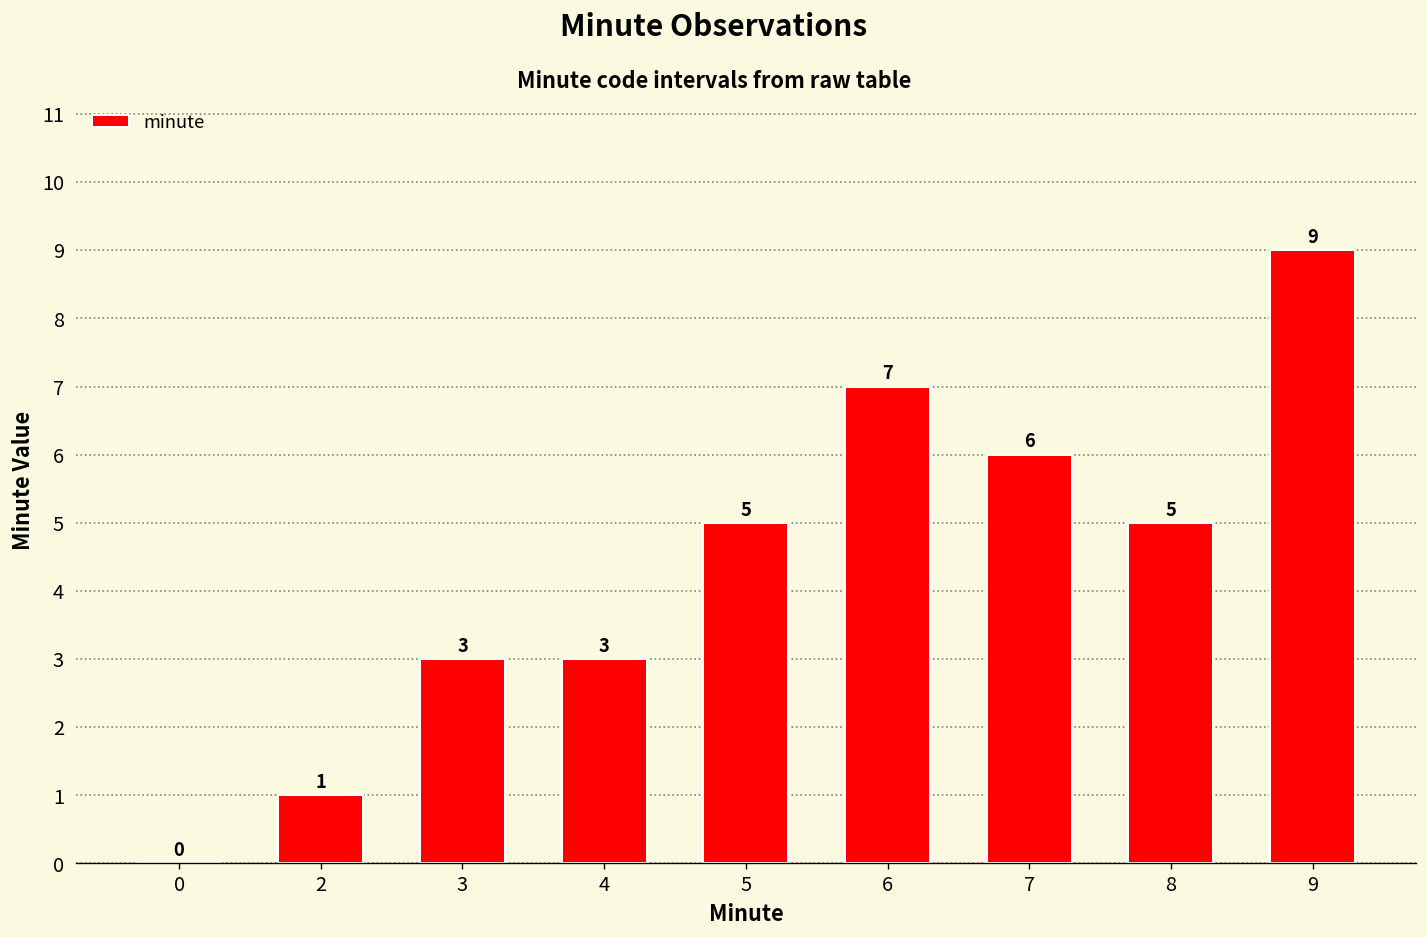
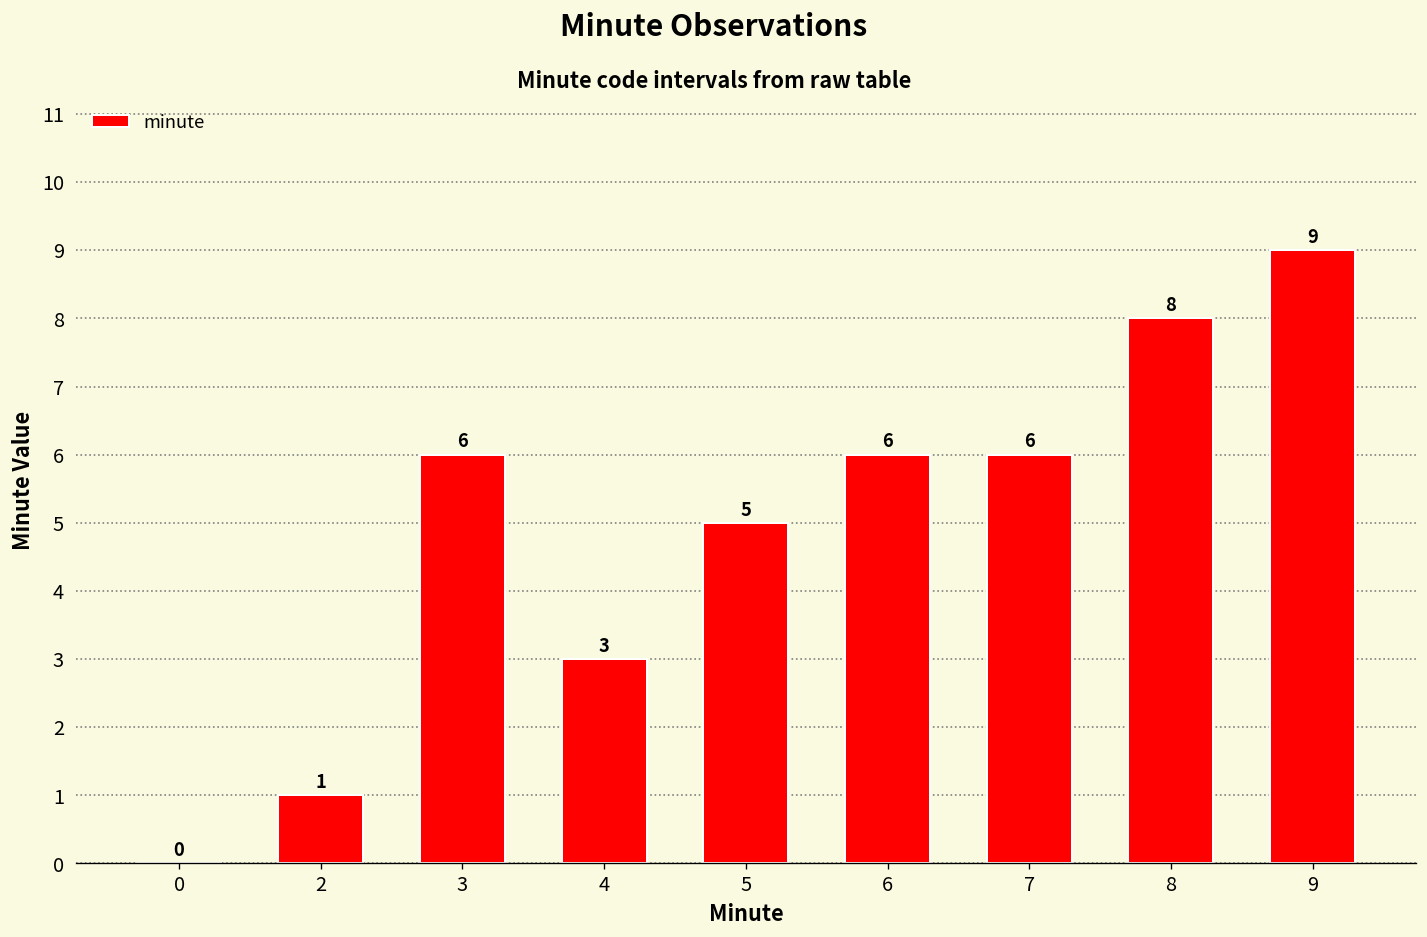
  {
    "0": 0,
    "2": 1,
-   "3": 3,
+   "3": 6,
    "4": 3,
    "5": 5,
-   "6": 7,
+   "6": 6,
    "7": 6,
-   "8": 5,
+   "8": 8,
    "9": 9
  }
